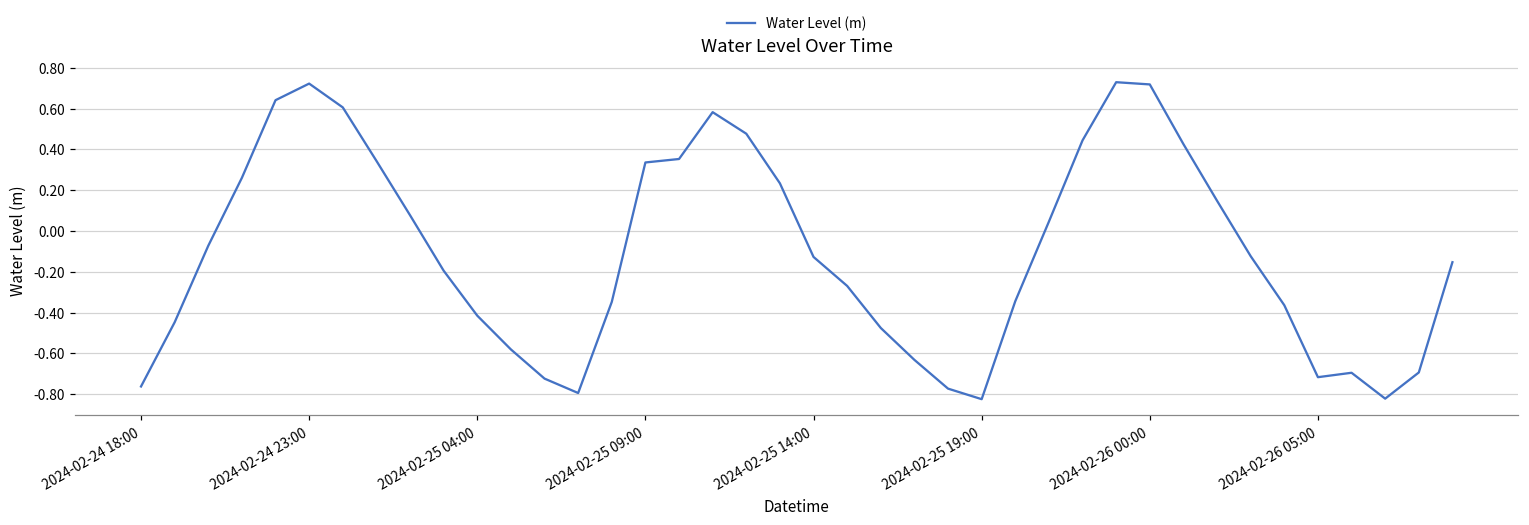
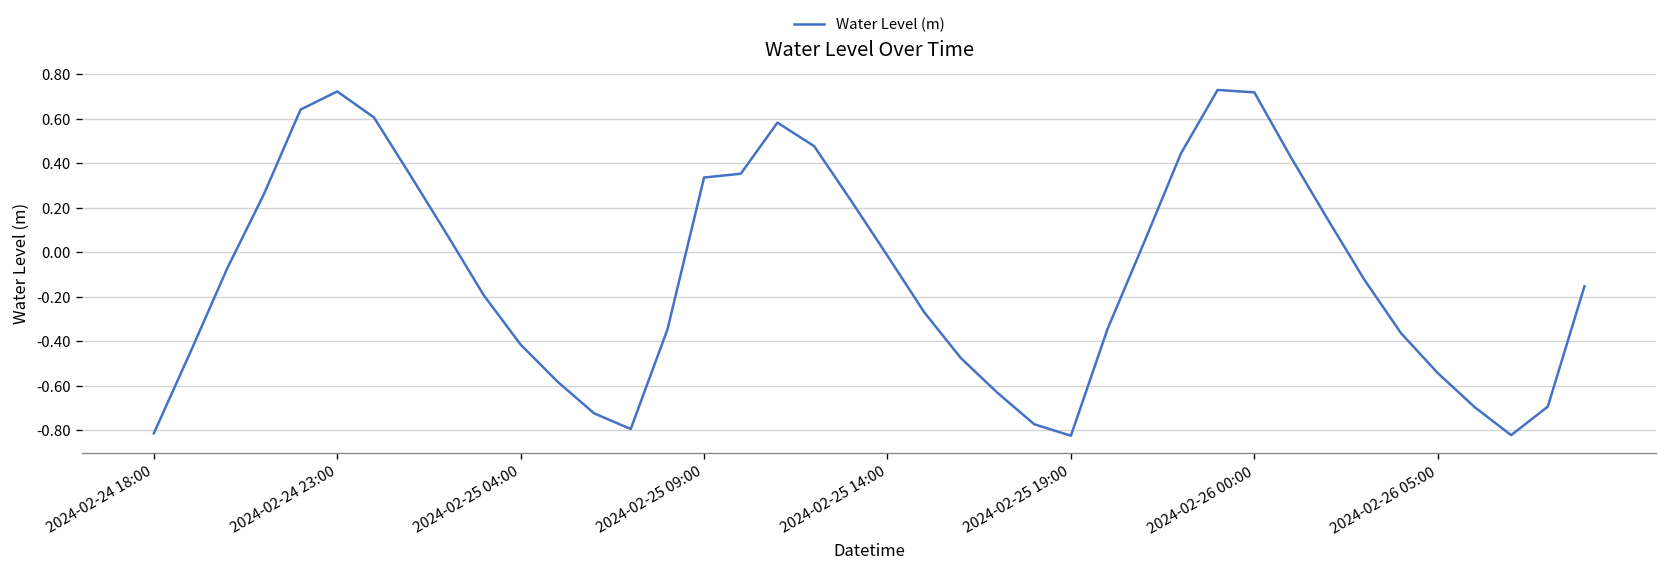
  {
-   "2024-02-24 18:00": -0.76,
+   "2024-02-24 18:00": -0.81,
    "2024-02-24 23:00": 0.72,
    "2024-02-25 04:00": -0.42,
    "2024-02-25 09:00": 0.34,
-   "2024-02-25 14:00": -0.13,
+   "2024-02-25 14:00": -0.02,
    "2024-02-25 19:00": -0.82,
    "2024-02-26 00:00": 0.72,
-   "2024-02-26 05:00": -0.72
+   "2024-02-26 05:00": -0.54
  }
